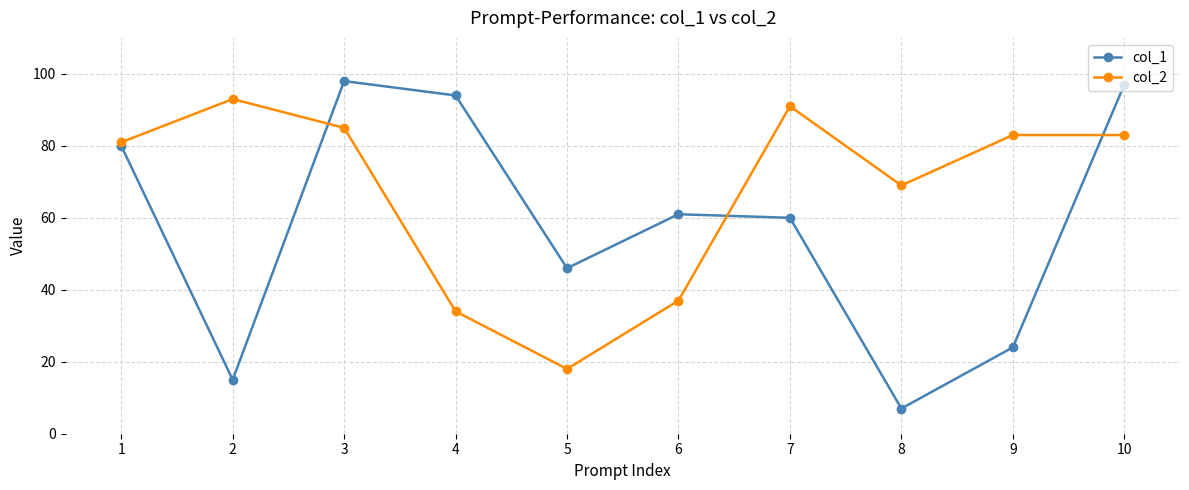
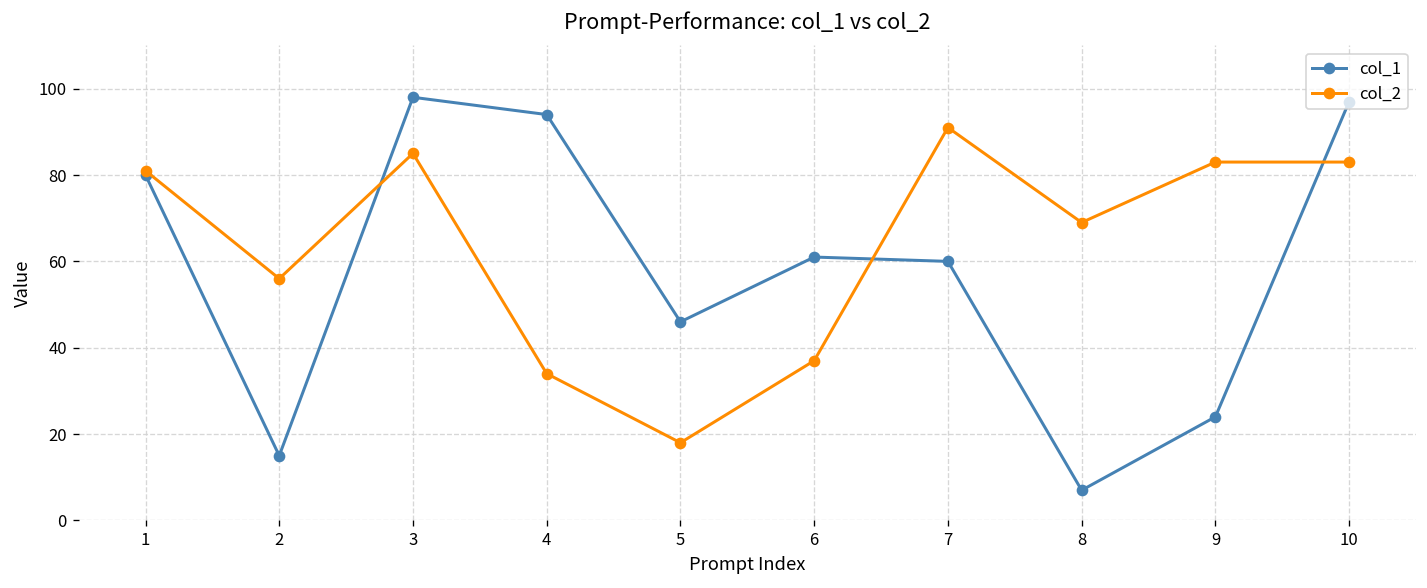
  {
    "col_1": {
      "1": 80,
      "2": 15,
      "3": 98,
      "4": 94,
      "5": 46,
      "6": 61,
      "7": 60,
      "8": 7,
      "9": 24
    },
    "col_2": {
      "1": 81,
-     "2": 93,
+     "2": 56,
      "3": 85,
      "4": 34,
      "5": 18,
      "6": 37,
      "7": 91,
      "8": 69,
      "9": 83,
      "10": 83
    }
  }
